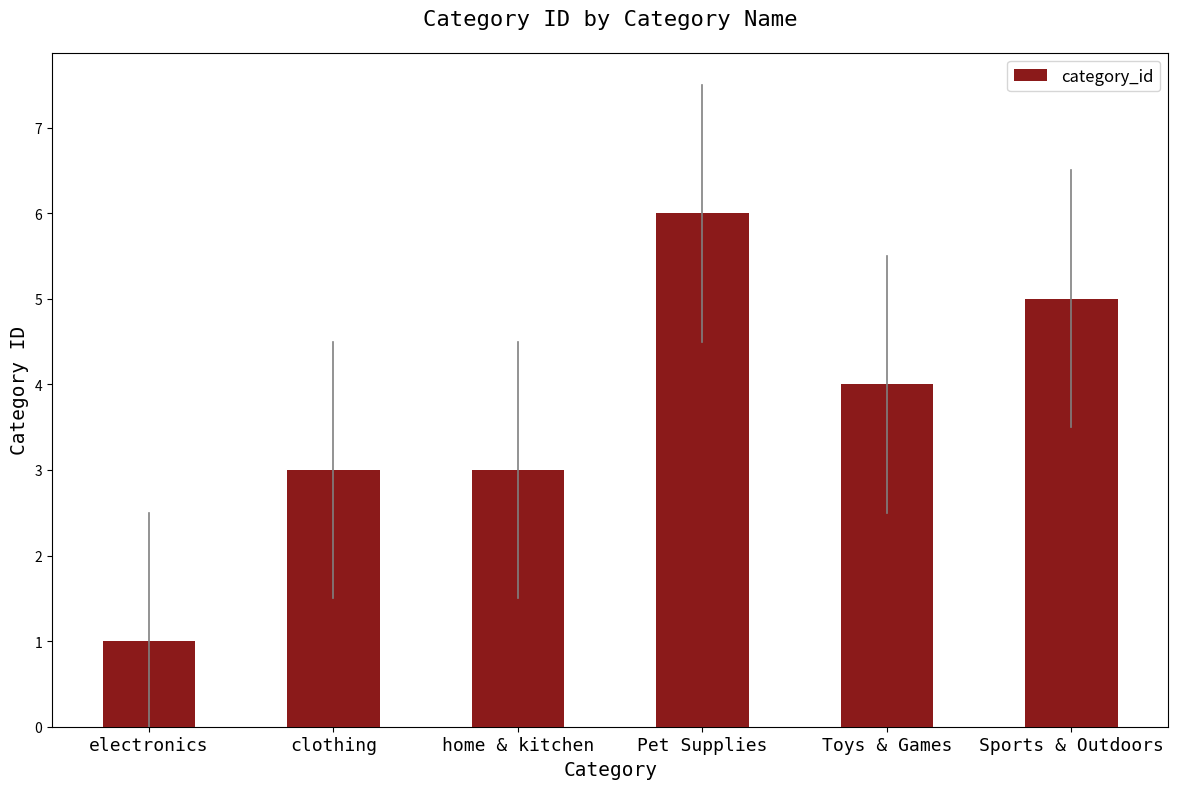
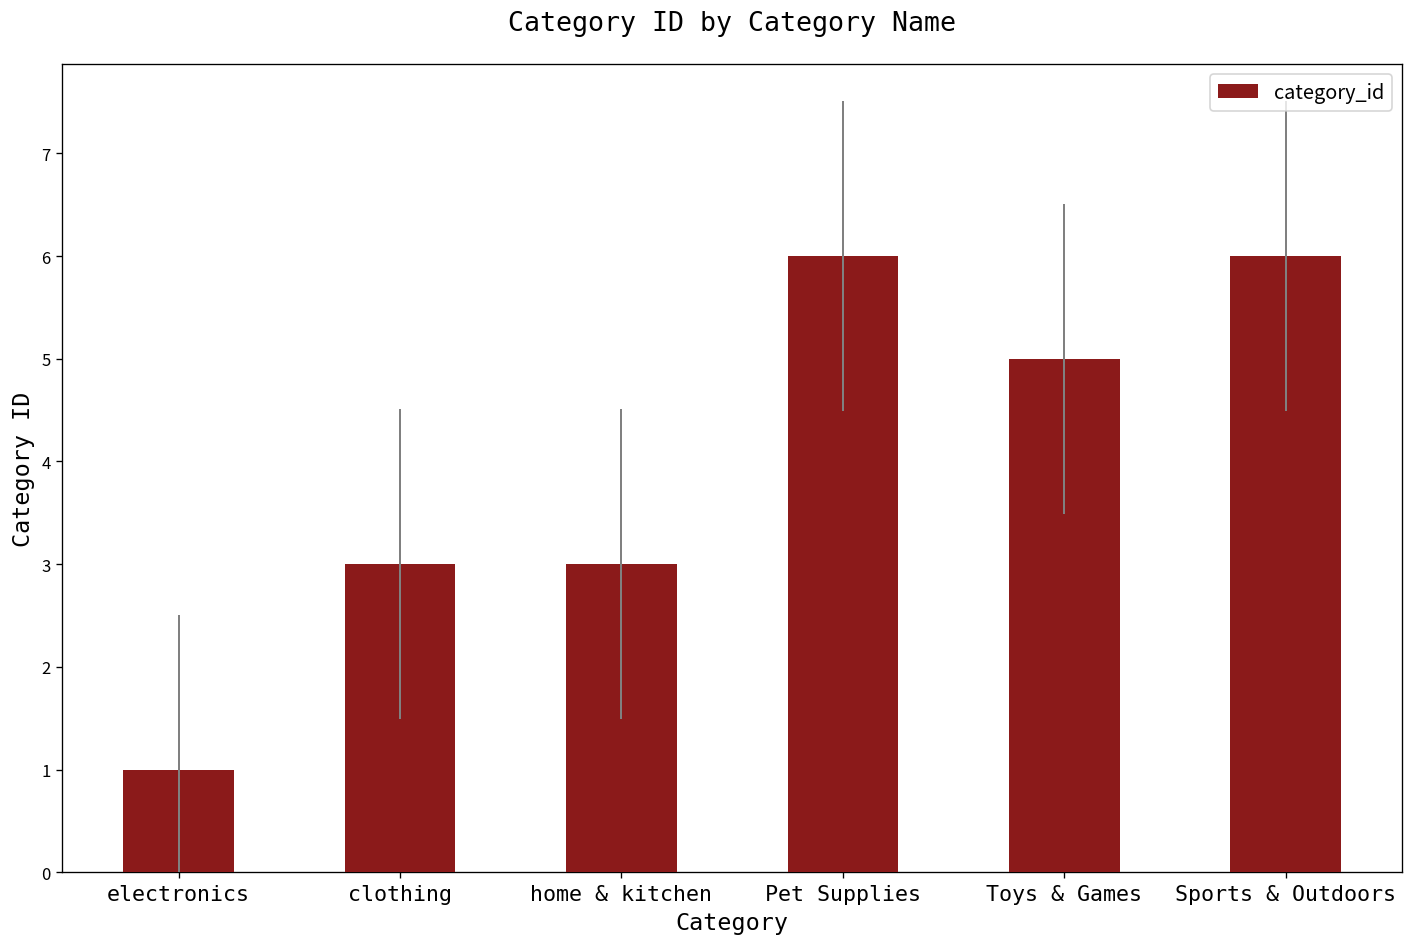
  {
    "category_id": {
      "electronics": 1,
      "clothing": 3,
      "home & kitchen": 3,
      "Pet Supplies": 6,
-     "Toys & Games": 4,
-     "Sports & Outdoors": 5
+     "Toys & Games": 5,
+     "Sports & Outdoors": 6
    }
  }
